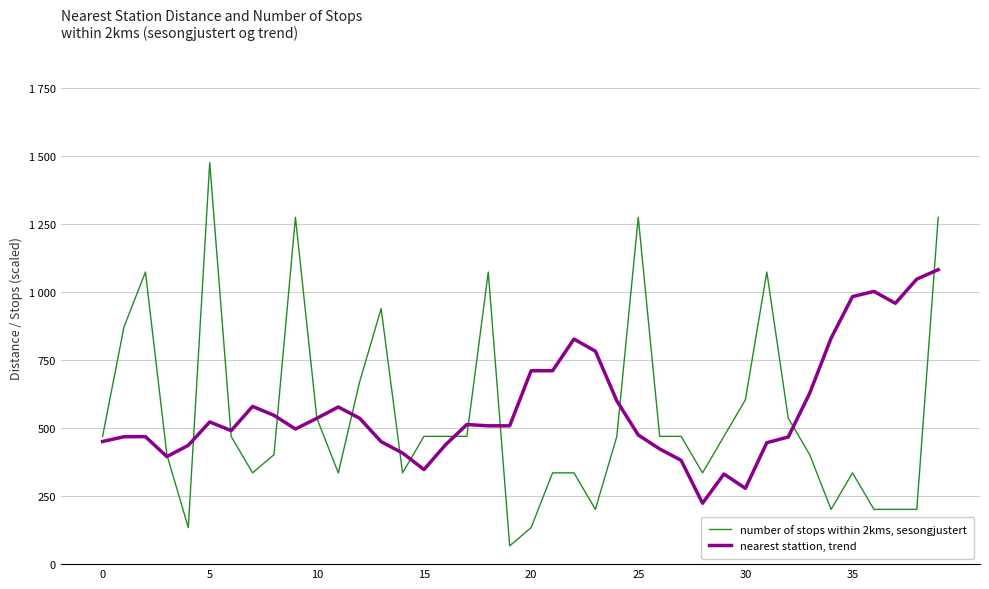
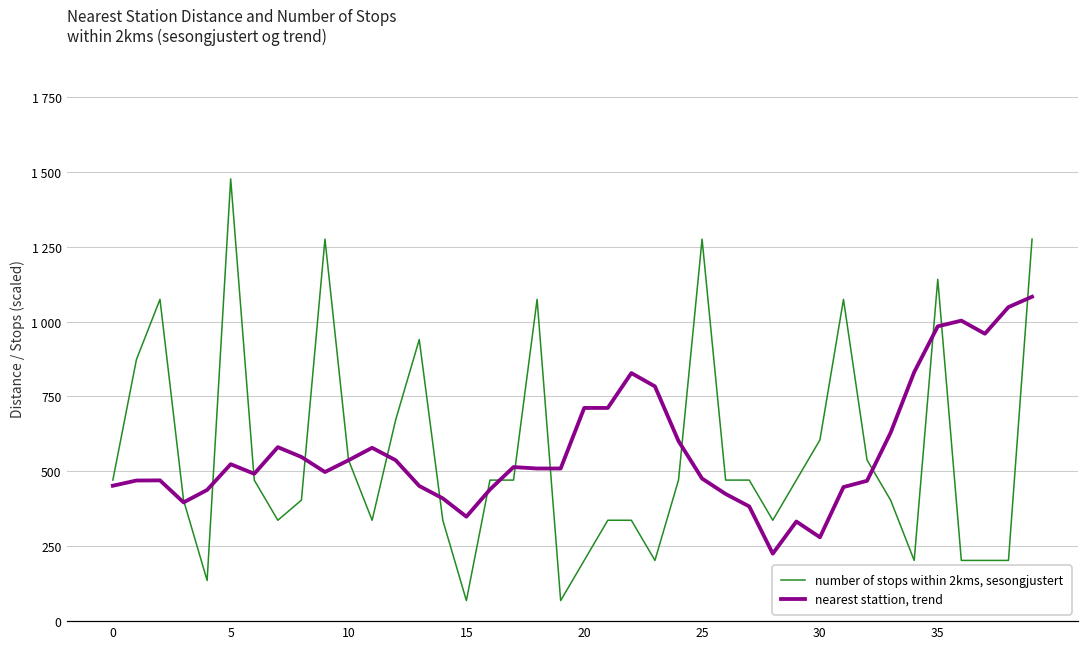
  {
    "number of stops within 2kms, sesongjustert": {
      "0": 470,
      "5": 1480,
-     "15": 470,
-     "20": 130,
+     "15": 70,
+     "20": 200,
      "25": 1280,
      "30": 600,
-     "35": 340
+     "35": 1140
    },
    "nearest stattion, trend": {
      "0": 450,
      "5": 520,
      "15": 350,
      "20": 710,
      "25": 480,
      "30": 280,
      "35": 980
    }
  }
